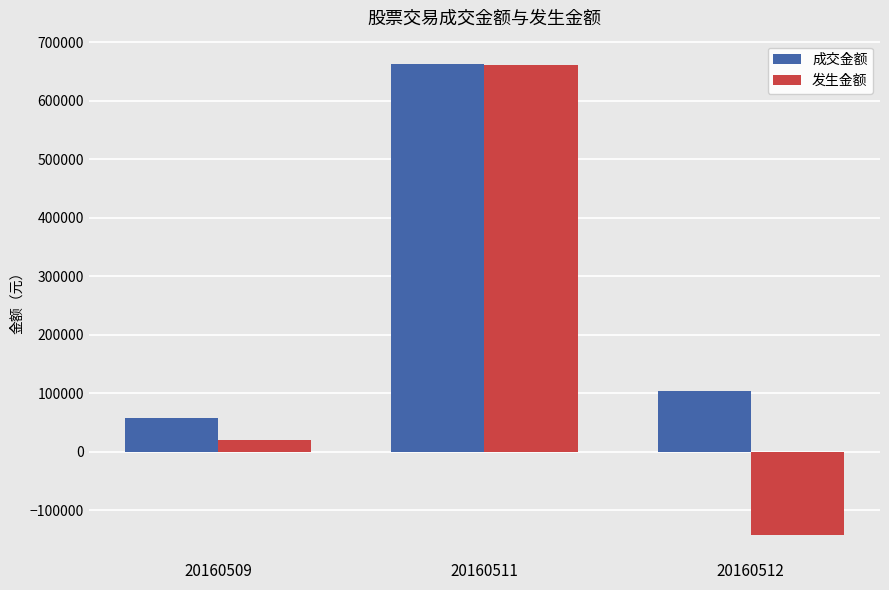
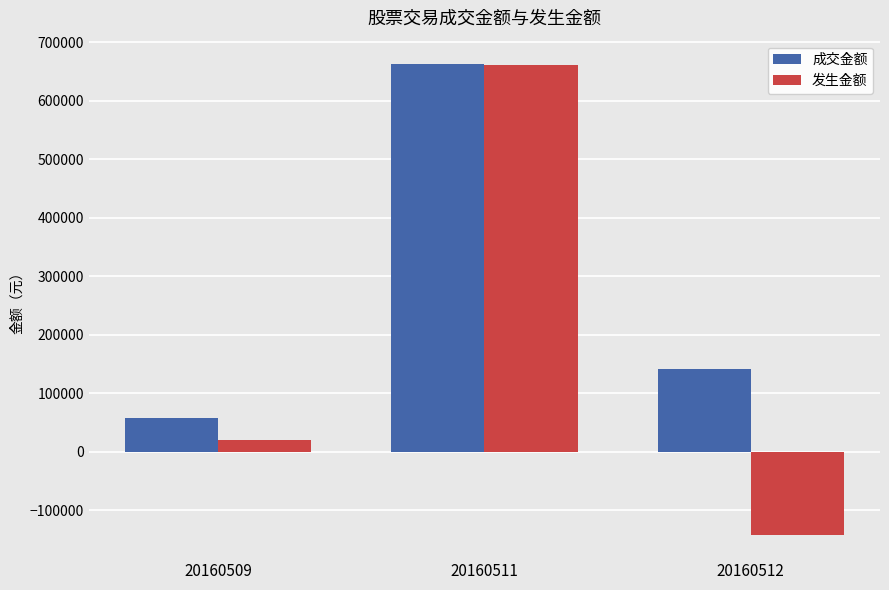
  {
    "成交金额": {
      "20160509": 60000,
      "20160511": 660000,
-     "20160512": 100000
+     "20160512": 140000
    },
    "发生金额": {
      "20160509": 20000,
      "20160511": 660000,
      "20160512": -140000
    }
  }
